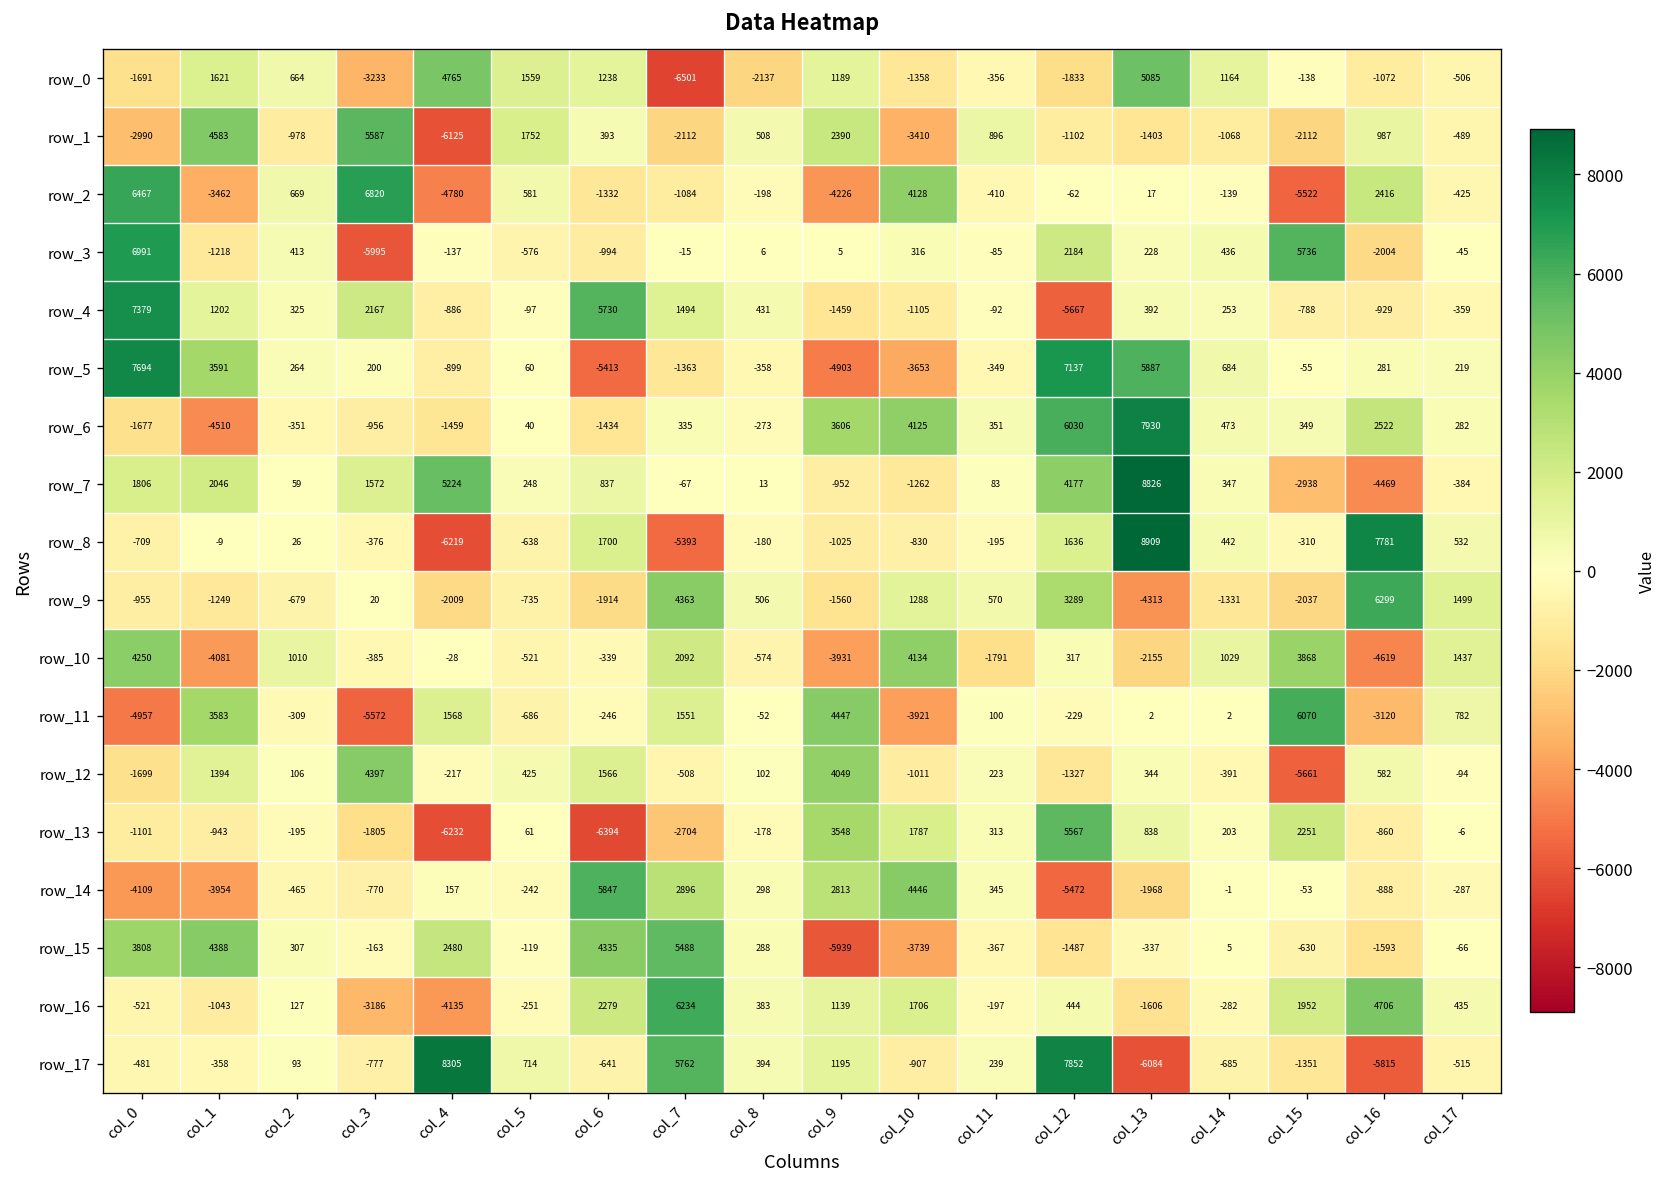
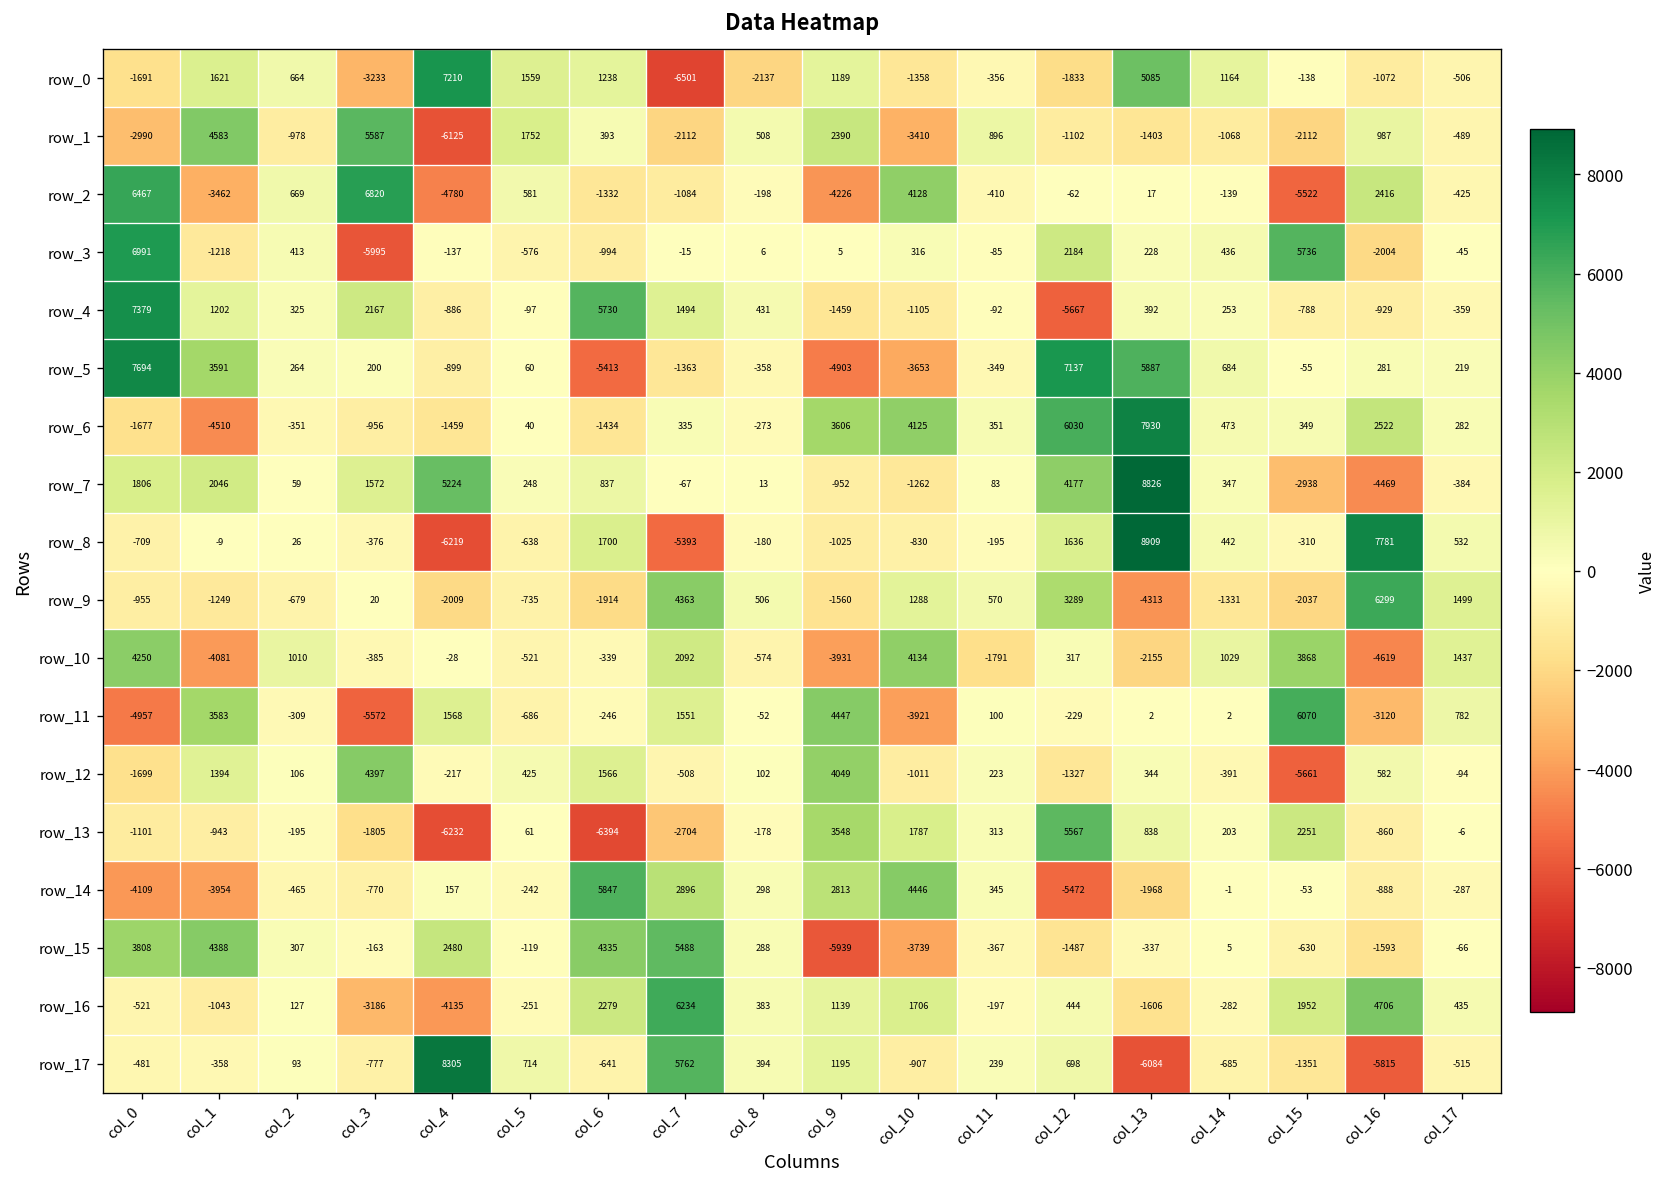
  {
    "row_0": {
      "col_0": -1691,
      "col_1": 1621,
      "col_2": 664,
      "col_3": -3233,
-     "col_4": 4765,
+     "col_4": 7210,
      "col_5": 1559,
      "col_6": 1238,
      "col_7": -6501,
      "col_8": -2137,
      "col_9": 1189,
      "col_10": -1358,
      "col_11": -356,
      "col_12": -1833,
      "col_13": 5085,
      "col_14": 1164,
      "col_15": -138,
      "col_16": -1072,
      "col_17": -506
    },
    "row_17": {
      "col_0": -481,
      "col_1": -358,
      "col_2": 93,
      "col_3": -777,
      "col_4": 8305,
      "col_5": 714,
      "col_6": -641,
      "col_7": 5762,
      "col_8": 394,
      "col_9": 1195,
      "col_10": -907,
      "col_11": 239,
-     "col_12": 7852,
+     "col_12": 698,
      "col_13": -6084,
      "col_14": -685,
      "col_15": -1351,
      "col_16": -5815,
      "col_17": -515
    }
  }
